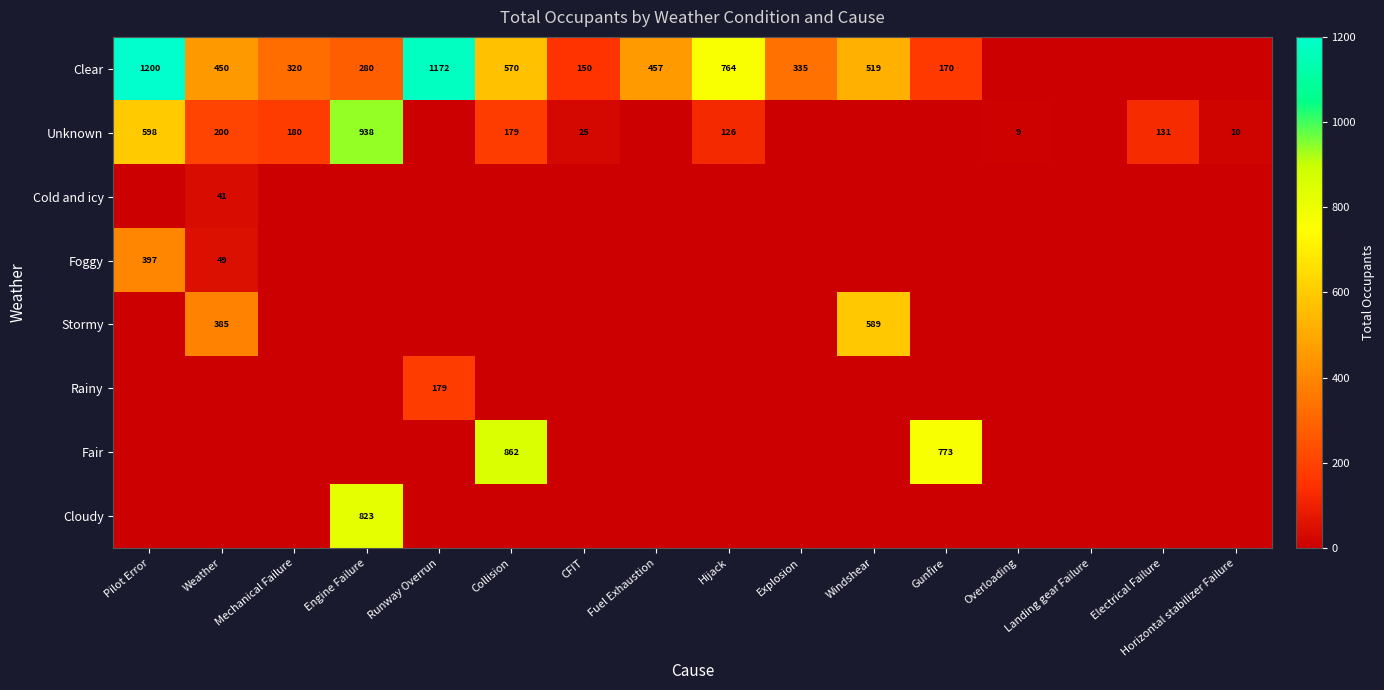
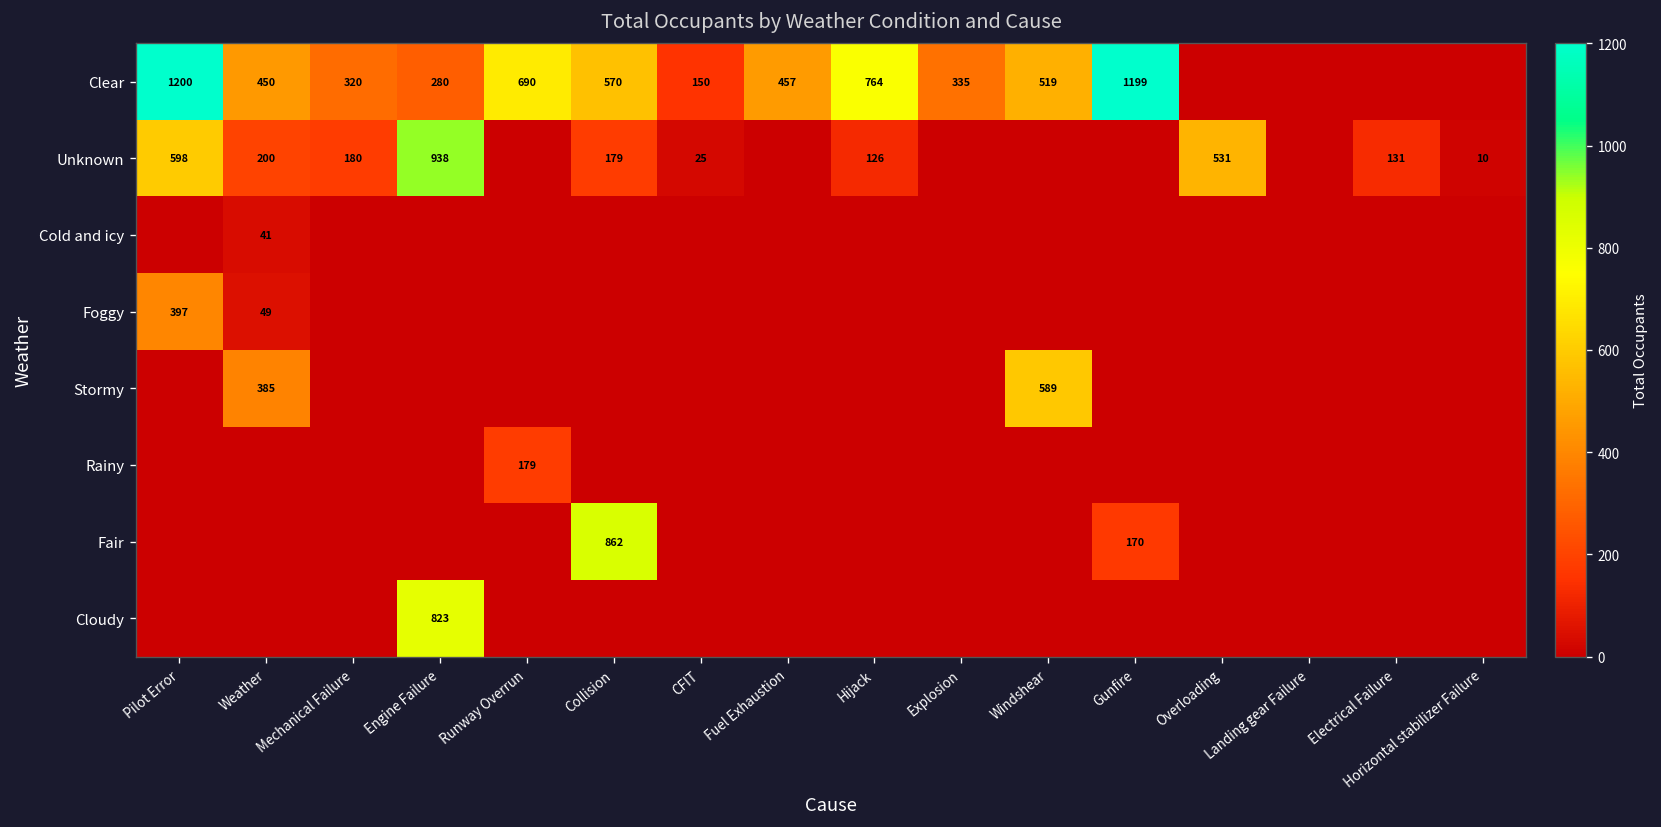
  {
    "Clear": {
      "Pilot Error": 1200,
      "Weather": 450,
      "Mechanical Failure": 320,
      "Engine Failure": 280,
-     "Runway Overrun": 1172,
+     "Runway Overrun": 690,
      "Collision": 570,
      "CFIT": 150,
      "Fuel Exhaustion": 457,
      "Hijack": 764,
      "Explosion": 335,
      "Windshear": 519,
-     "Gunfire": 170
+     "Gunfire": 1199
    },
    "Unknown": {
      "Pilot Error": 598,
      "Weather": 200,
      "Mechanical Failure": 180,
      "Engine Failure": 938,
      "Collision": 179,
      "CFIT": 25,
      "Hijack": 126,
-     "Overloading": 9,
+     "Overloading": 531,
      "Electrical Failure": 131,
      "Horizontal stabilizer Failure": 10
    },
    "Cold and icy": {
      "Weather": 41
    },
    "Foggy": {
      "Pilot Error": 397,
      "Weather": 49
    },
    "Stormy": {
      "Weather": 385,
      "Windshear": 589
    },
    "Rainy": {
      "Runway Overrun": 179
    },
    "Fair": {
      "Collision": 862,
-     "Gunfire": 773
+     "Gunfire": 170
    },
    "Cloudy": {
      "Engine Failure": 823
    }
  }
